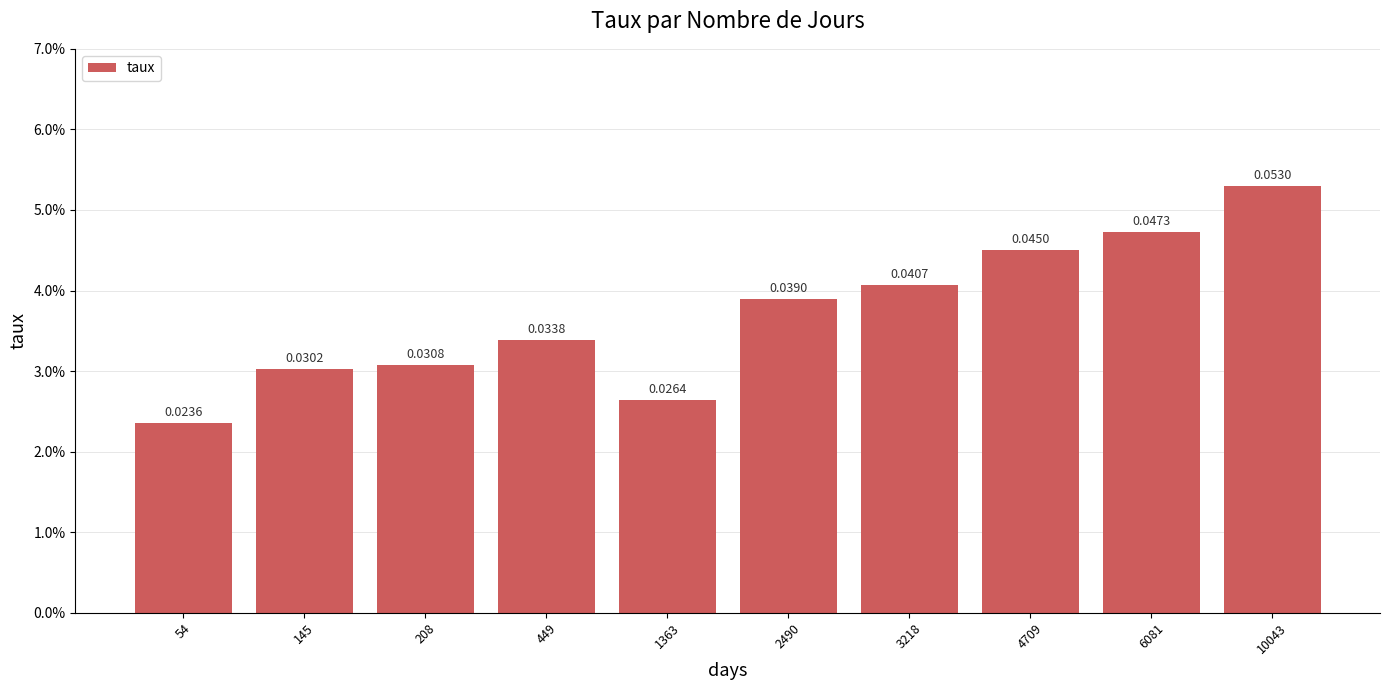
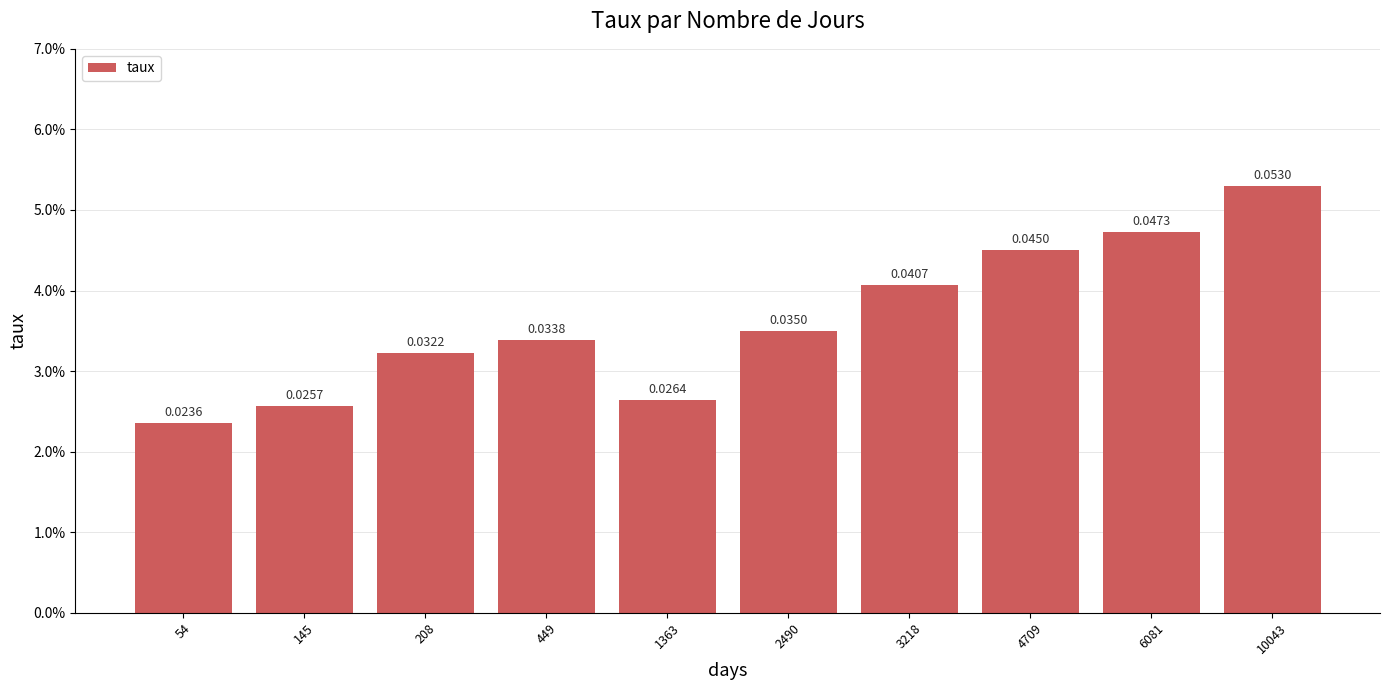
  {
    "54": 0.0236,
-   "145": 0.0302,
-   "208": 0.0308,
+   "145": 0.0257,
+   "208": 0.0322,
    "449": 0.0338,
    "1363": 0.0264,
-   "2490": 0.0390,
+   "2490": 0.0350,
    "3218": 0.0407,
    "4709": 0.0450,
    "6081": 0.0473,
    "10043": 0.0530
  }
